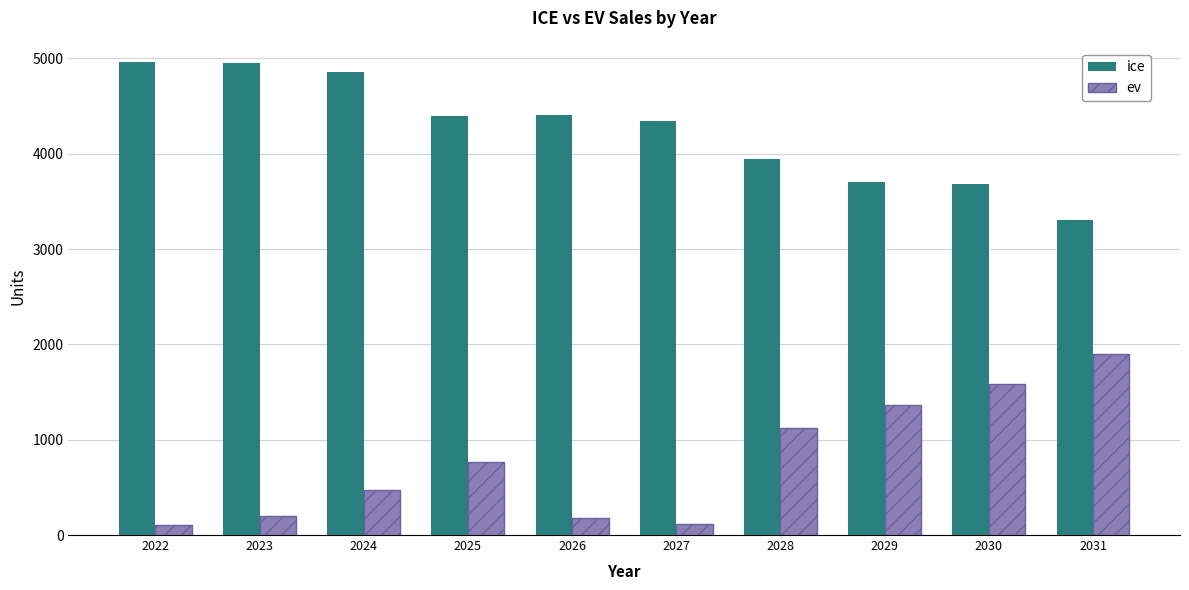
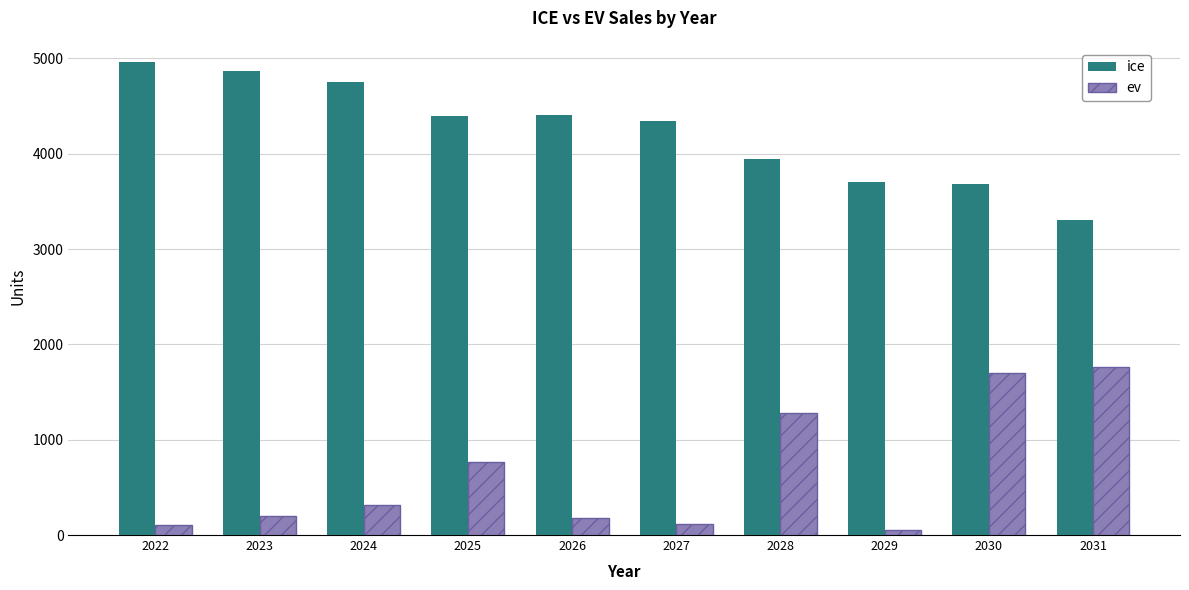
  {
    "ice": {
      "2022": 5000,
-     "2023": 5000,
-     "2024": 4900,
+     "2023": 4900,
+     "2024": 4700,
      "2025": 4400,
      "2026": 4400,
      "2027": 4300,
      "2028": 3900,
      "2029": 3700,
      "2030": 3700,
      "2031": 3300
    },
    "ev": {
      "2022": 100,
      "2023": 200,
-     "2024": 500,
+     "2024": 300,
      "2025": 800,
      "2026": 200,
      "2027": 100,
-     "2028": 1100,
-     "2029": 1400,
-     "2030": 1600,
-     "2031": 1900
+     "2028": 1300,
+     "2029": 100,
+     "2030": 1700,
+     "2031": 1800
    }
  }
